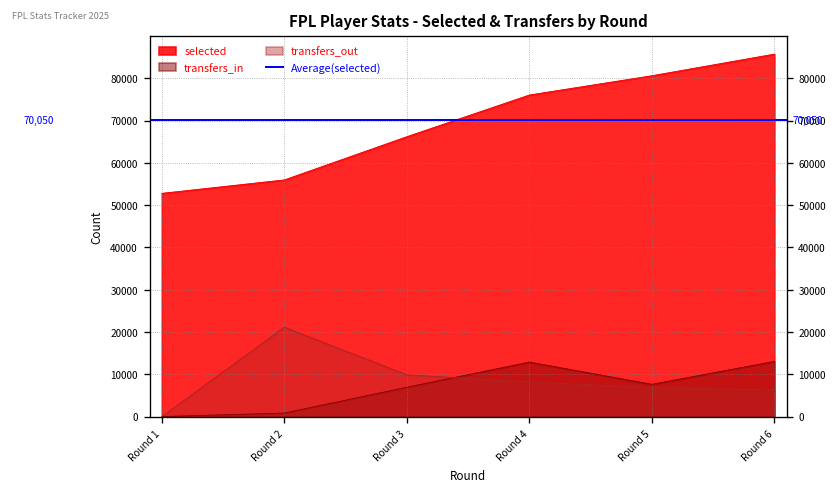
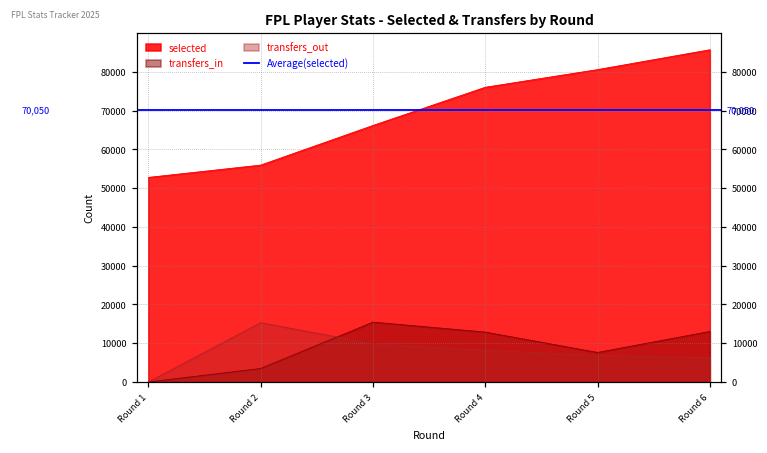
  {
    "selected": {
      "Round 1": 53000,
      "Round 2": 56000,
      "Round 3": 66000,
      "Round 4": 76000,
      "Round 5": 81000,
      "Round 6": 86000
    },
    "transfers_in": {
-     "Round 2": 1000,
-     "Round 3": 7000,
+     "Round 2": 3000,
+     "Round 3": 15000,
      "Round 4": 13000,
      "Round 5": 8000,
      "Round 6": 13000
    },
    "transfers_out": {
-     "Round 2": 21000,
+     "Round 2": 15000,
      "Round 3": 10000,
      "Round 4": 8000,
      "Round 5": 7000,
      "Round 6": 6000
    }
  }
